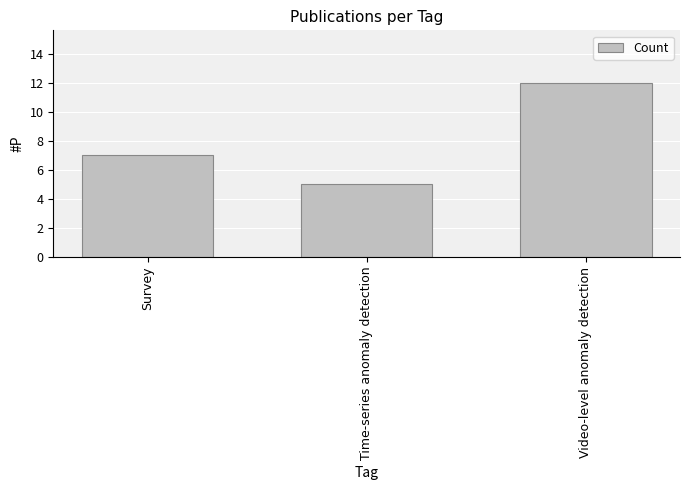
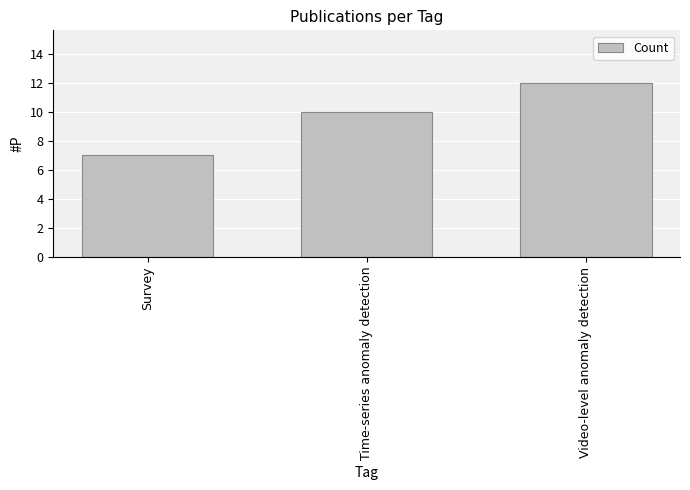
  {
    "Survey": 7,
-   "Time-series anomaly detection": 5,
+   "Time-series anomaly detection": 10,
    "Video-level anomaly detection": 12
  }
